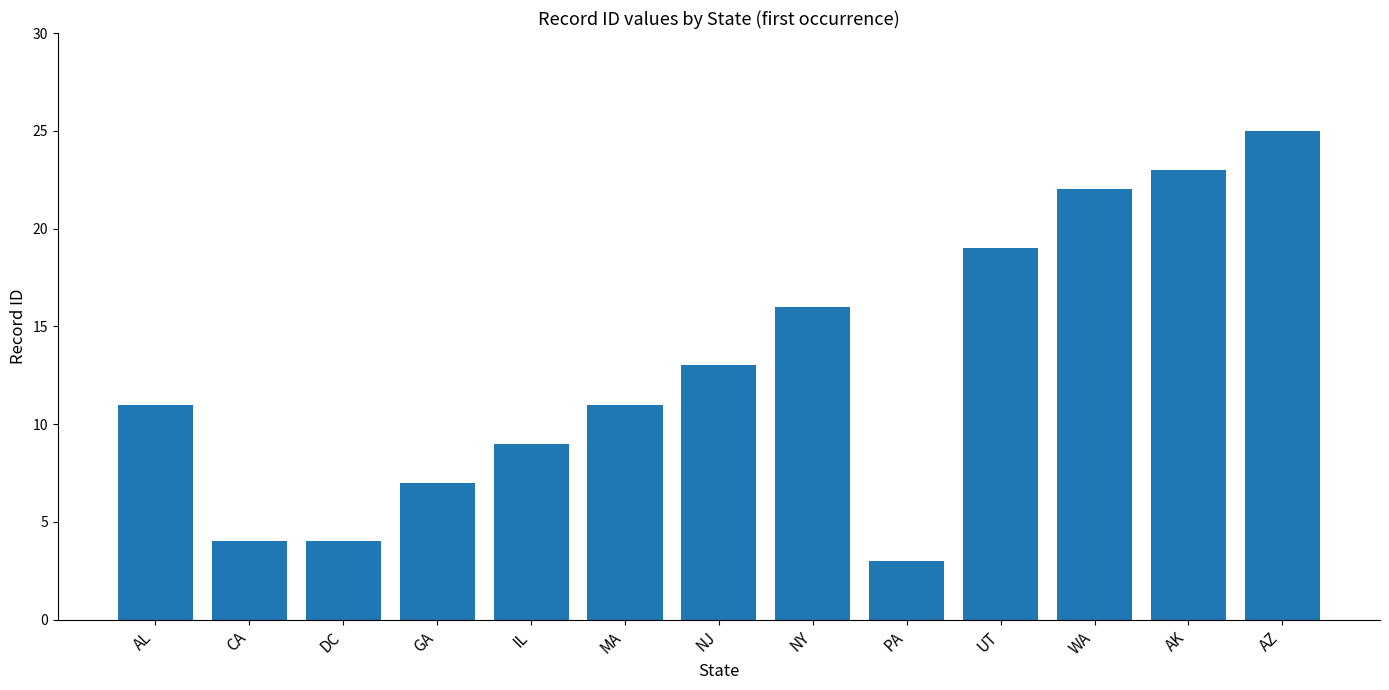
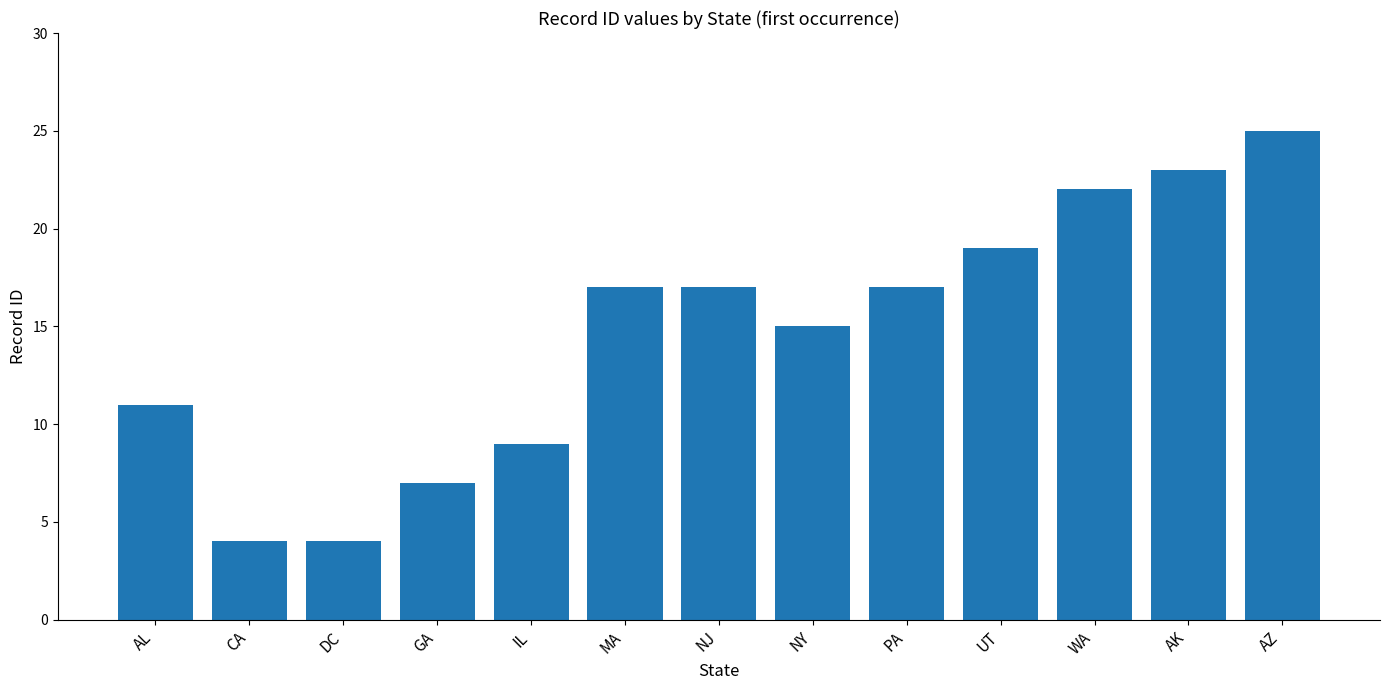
  {
    "AL": 11,
    "CA": 4,
    "DC": 4,
    "GA": 7,
    "IL": 9,
-   "MA": 11,
-   "NJ": 13,
-   "NY": 16,
-   "PA": 3,
+   "MA": 17,
+   "NJ": 17,
+   "NY": 15,
+   "PA": 17,
    "UT": 19,
    "WA": 22,
    "AK": 23,
    "AZ": 25
  }
